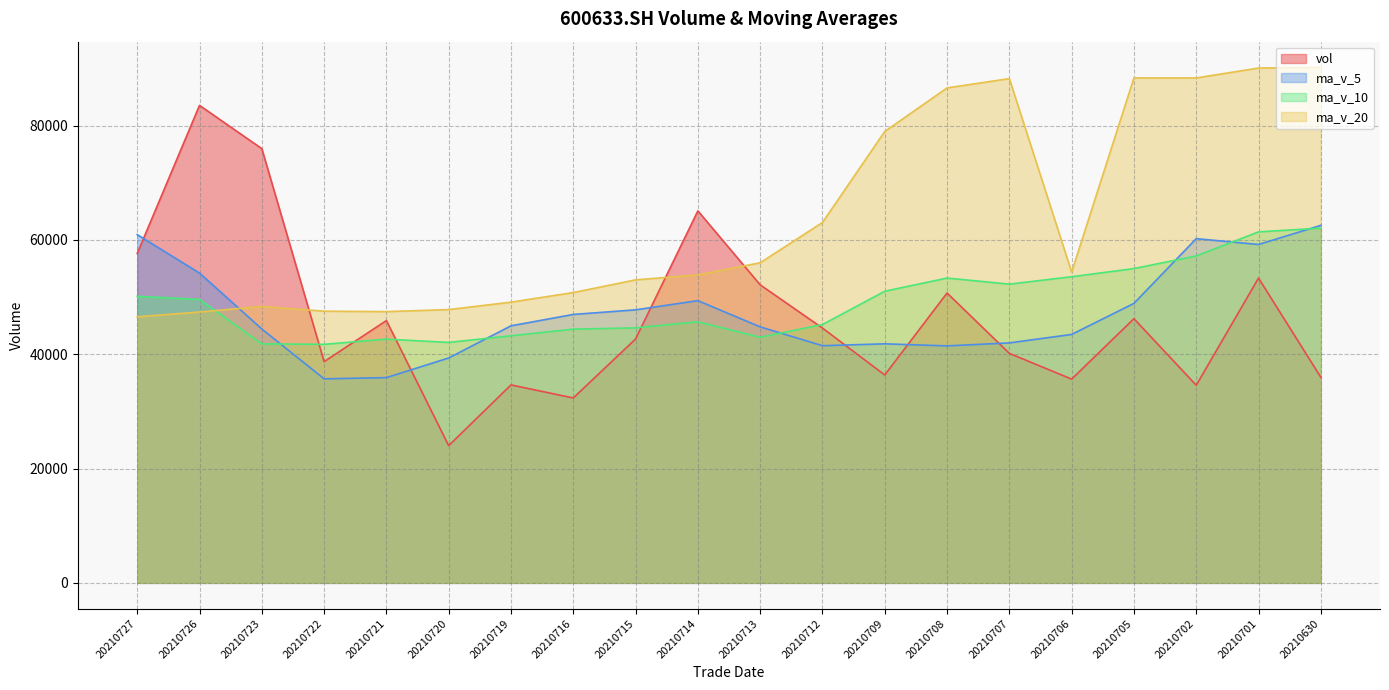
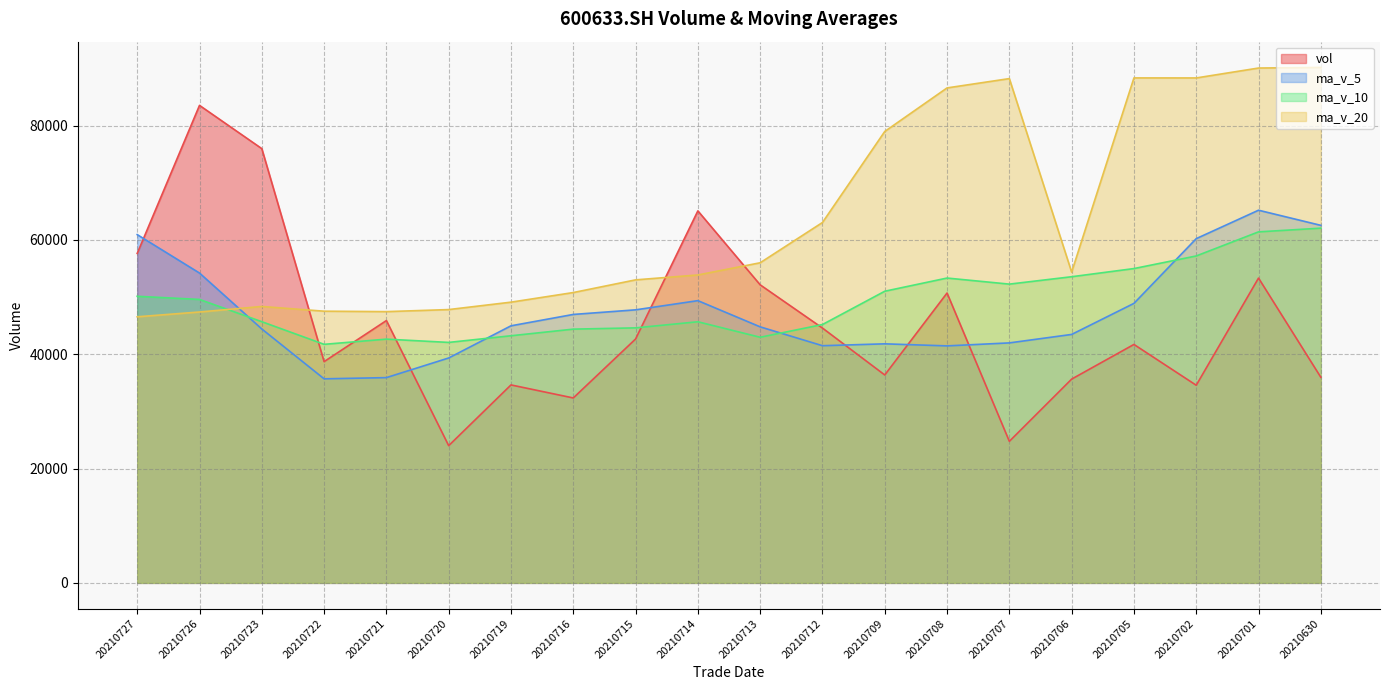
  {
    "vol": {
      "20210727": 58000,
      "20210726": 84000,
      "20210723": 76000,
      "20210722": 39000,
      "20210721": 46000,
      "20210720": 24000,
      "20210719": 35000,
      "20210716": 32000,
      "20210715": 43000,
      "20210714": 65000,
      "20210713": 52000,
      "20210712": 45000,
      "20210709": 36000,
      "20210708": 51000,
-     "20210707": 40000,
+     "20210707": 25000,
      "20210706": 36000,
-     "20210705": 46000,
+     "20210705": 42000,
      "20210702": 35000,
      "20210701": 53000,
      "20210630": 36000
    },
    "ma_v_5": {
      "20210727": 61000,
      "20210726": 54000,
      "20210723": 44000,
      "20210722": 36000,
      "20210721": 36000,
      "20210720": 39000,
      "20210719": 45000,
      "20210716": 47000,
      "20210715": 48000,
      "20210714": 49000,
      "20210713": 45000,
      "20210712": 41000,
      "20210709": 42000,
      "20210708": 41000,
      "20210707": 42000,
      "20210706": 43000,
      "20210705": 49000,
      "20210702": 60000,
-     "20210701": 59000,
+     "20210701": 65000,
      "20210630": 63000
    },
    "ma_v_10": {
      "20210727": 50000,
      "20210726": 50000,
-     "20210723": 42000,
+     "20210723": 46000,
      "20210722": 42000,
      "20210721": 43000,
      "20210720": 42000,
      "20210719": 43000,
      "20210716": 44000,
      "20210715": 45000,
      "20210714": 46000,
      "20210713": 43000,
      "20210712": 45000,
      "20210709": 51000,
      "20210708": 53000,
      "20210707": 52000,
      "20210706": 54000,
      "20210705": 55000,
      "20210702": 57000,
      "20210701": 61000,
      "20210630": 62000
    },
    "ma_v_20": {
      "20210727": 47000,
      "20210726": 47000,
      "20210723": 48000,
      "20210722": 48000,
      "20210721": 47000,
      "20210720": 48000,
      "20210719": 49000,
      "20210716": 51000,
      "20210715": 53000,
      "20210714": 54000,
      "20210713": 56000,
      "20210712": 63000,
      "20210709": 79000,
      "20210708": 87000,
      "20210707": 88000,
      "20210706": 54000,
      "20210705": 88000,
      "20210702": 88000,
      "20210701": 90000
    }
  }
